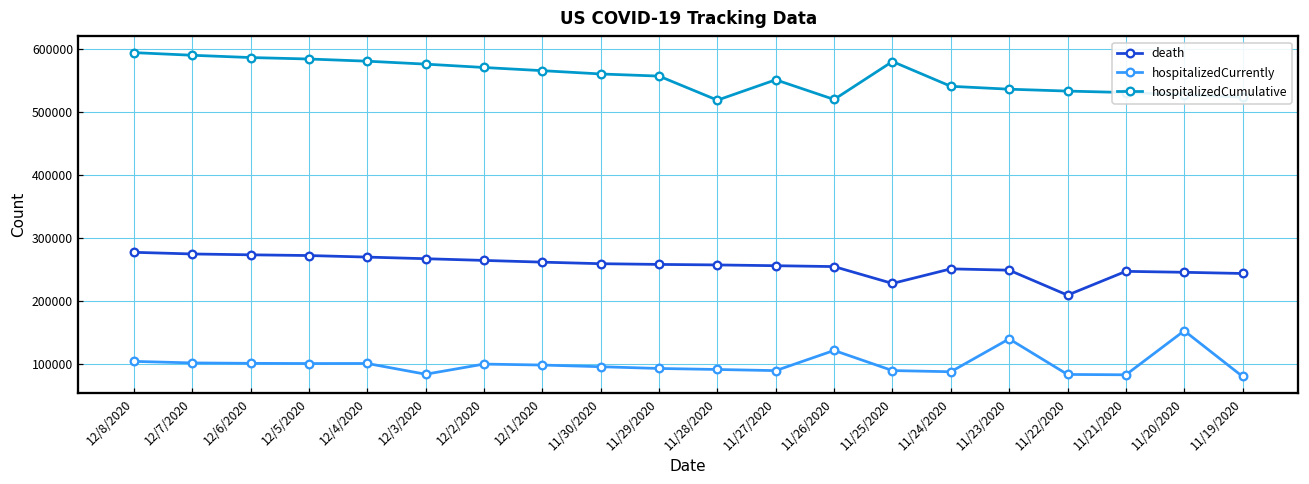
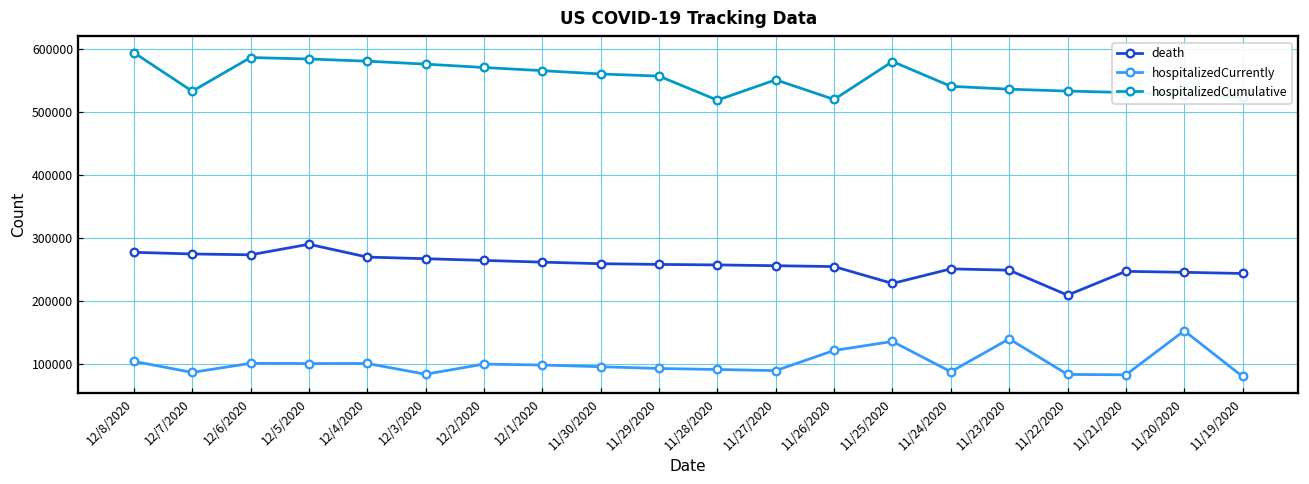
  {
    "death": {
      "12/8/2020": 280000,
      "12/7/2020": 270000,
      "12/6/2020": 270000,
-     "12/5/2020": 270000,
+     "12/5/2020": 290000,
      "12/4/2020": 270000,
      "12/3/2020": 270000,
      "12/2/2020": 260000,
      "12/1/2020": 260000,
      "11/30/2020": 260000,
      "11/29/2020": 260000,
      "11/28/2020": 260000,
      "11/27/2020": 260000,
      "11/26/2020": 250000,
      "11/25/2020": 230000,
      "11/24/2020": 250000,
      "11/23/2020": 250000,
      "11/22/2020": 210000,
      "11/21/2020": 250000,
      "11/20/2020": 250000,
      "11/19/2020": 240000
    },
    "hospitalizedCurrently": {
      "12/8/2020": 100000,
-     "12/7/2020": 100000,
+     "12/7/2020": 90000,
      "12/6/2020": 100000,
      "12/5/2020": 100000,
      "12/4/2020": 100000,
      "12/3/2020": 80000,
      "12/2/2020": 100000,
      "12/1/2020": 100000,
      "11/30/2020": 100000,
      "11/29/2020": 90000,
      "11/28/2020": 90000,
      "11/27/2020": 90000,
      "11/26/2020": 120000,
-     "11/25/2020": 90000,
+     "11/25/2020": 140000,
      "11/24/2020": 90000,
      "11/23/2020": 140000,
      "11/22/2020": 80000,
      "11/21/2020": 80000,
      "11/20/2020": 150000,
      "11/19/2020": 80000
    },
    "hospitalizedCumulative": {
      "12/8/2020": 590000,
-     "12/7/2020": 590000,
+     "12/7/2020": 530000,
      "12/6/2020": 590000,
      "12/5/2020": 580000,
      "12/4/2020": 580000,
      "12/3/2020": 580000,
      "12/2/2020": 570000,
      "12/1/2020": 570000,
      "11/30/2020": 560000,
      "11/29/2020": 560000,
      "11/28/2020": 520000,
      "11/27/2020": 550000,
      "11/26/2020": 520000,
      "11/25/2020": 580000,
      "11/24/2020": 540000,
      "11/23/2020": 540000,
      "11/22/2020": 530000
    }
  }
